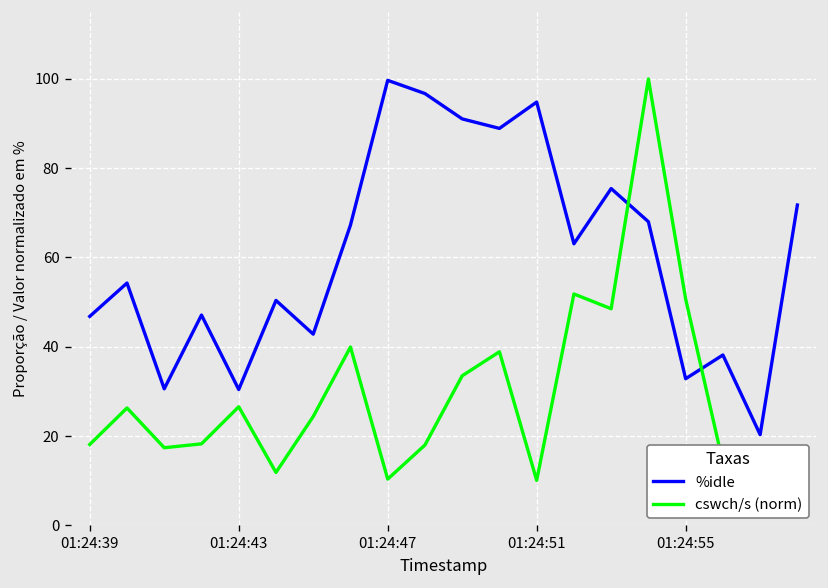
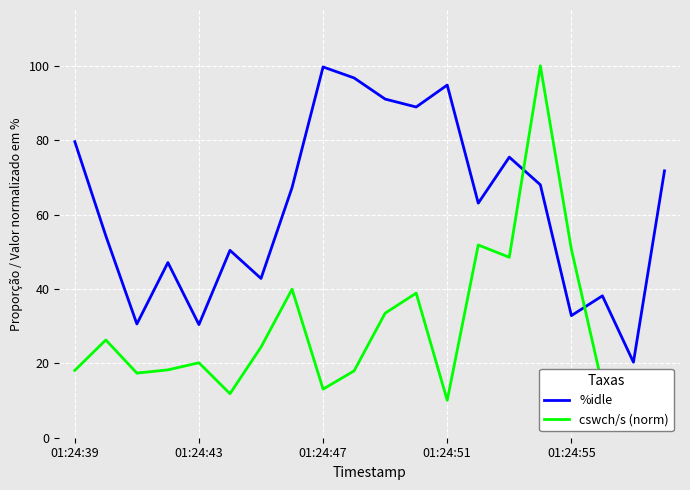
  {
    "%idle": {
-     "01:24:39": 47,
+     "01:24:39": 80,
      "01:24:43": 30,
      "01:24:47": 100,
      "01:24:51": 95,
      "01:24:55": 33
    },
    "cswch/s (norm)": {
      "01:24:39": 18,
-     "01:24:43": 27,
-     "01:24:47": 10,
+     "01:24:43": 20,
+     "01:24:47": 13,
      "01:24:51": 10,
      "01:24:55": 51
    }
  }
